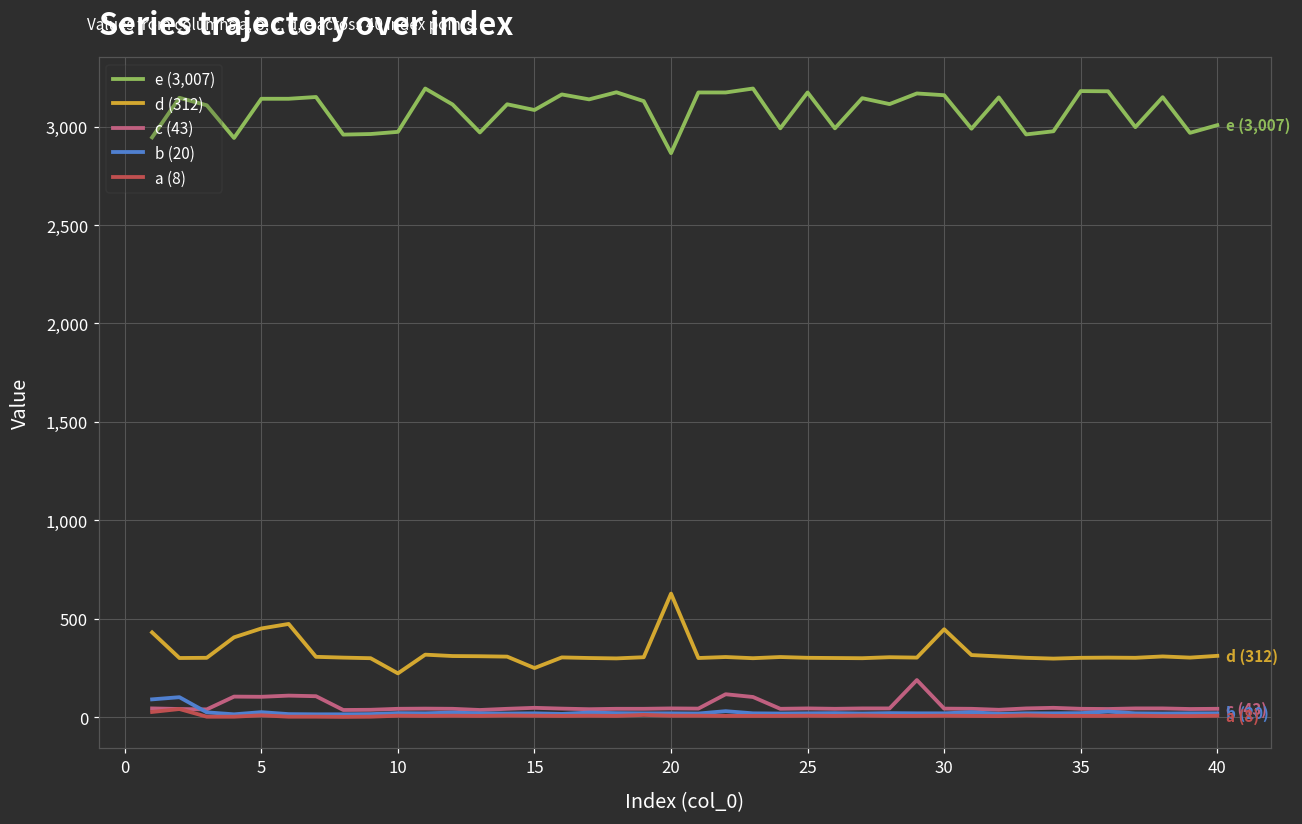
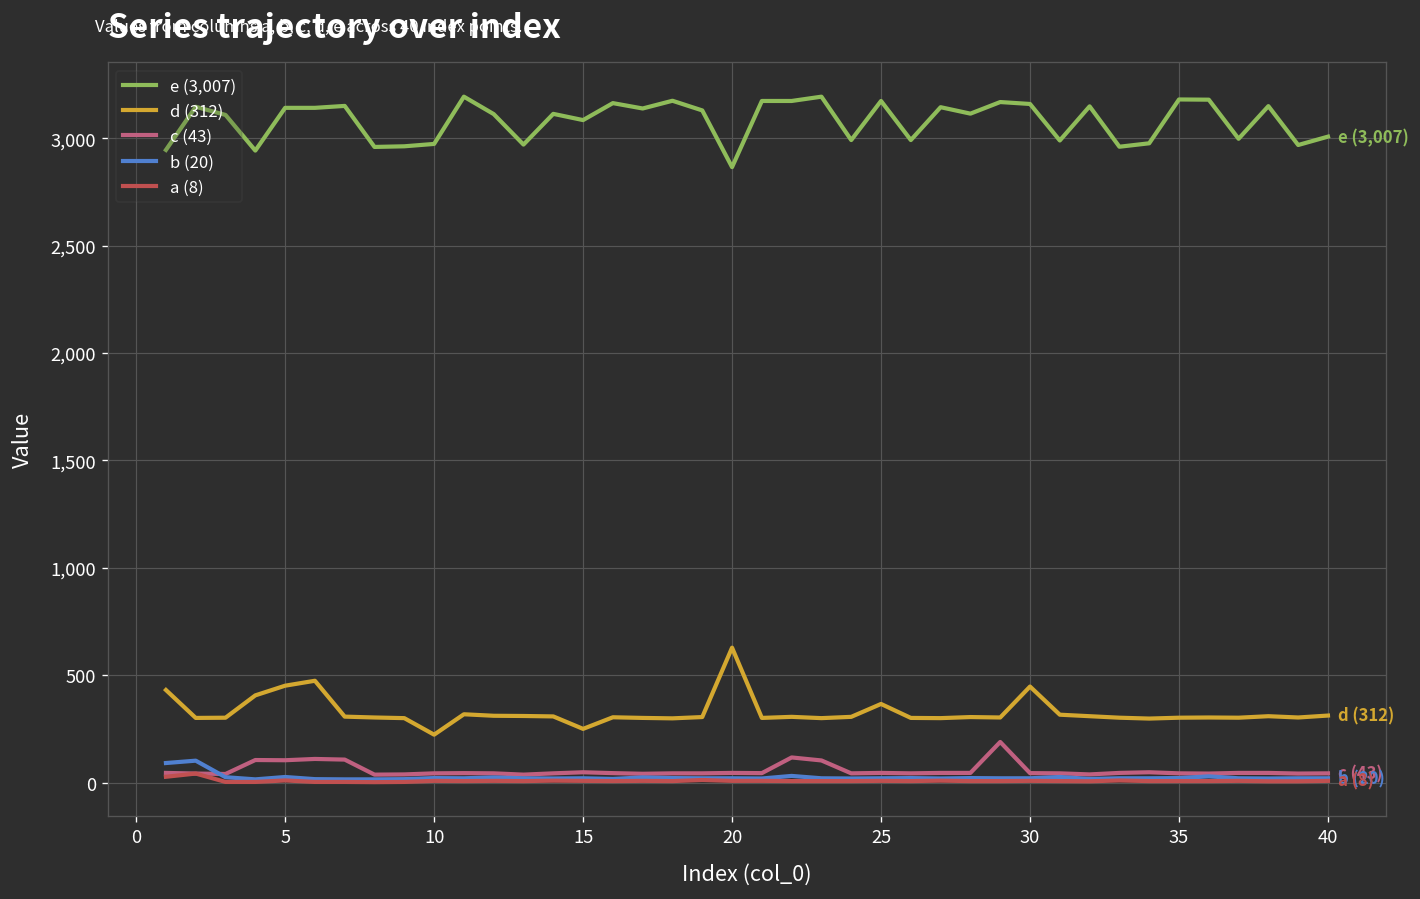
  {
    "e (3,007)": {
      "40": "(3,007)"
    },
    "d (312)": {
      "5": "450",
      "10": "220",
      "15": "250",
      "20": "630",
-     "25": "300",
+     "25": "370",
      "30": "450",
      "35": "300"
    },
    "b (20)": {
      "5": "30"
    }
  }
